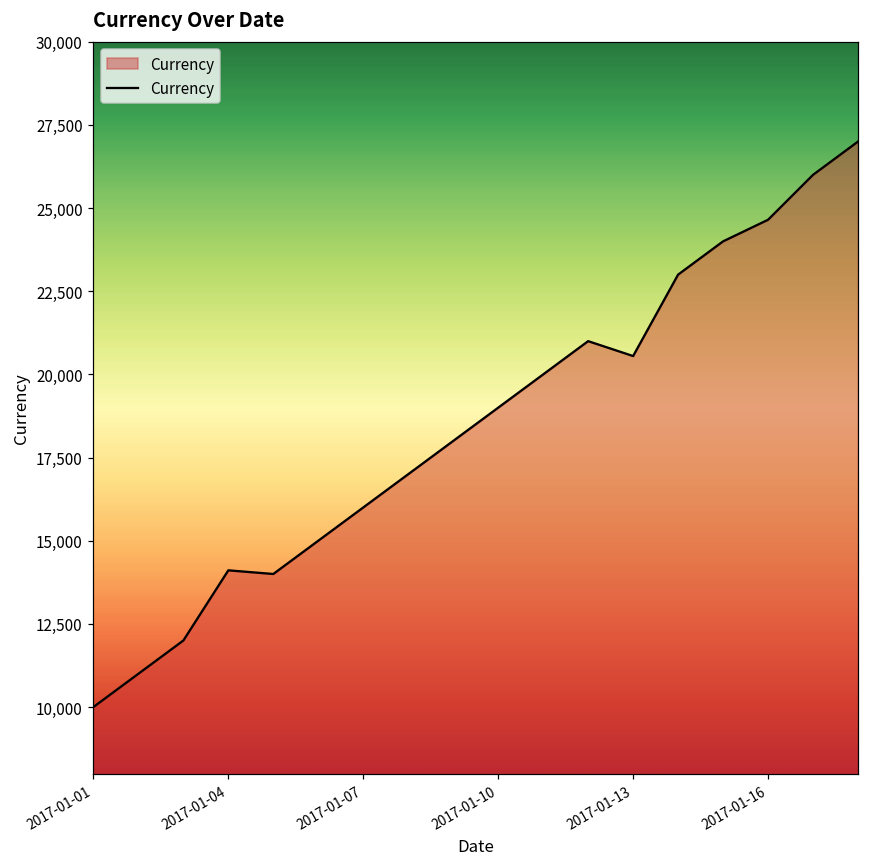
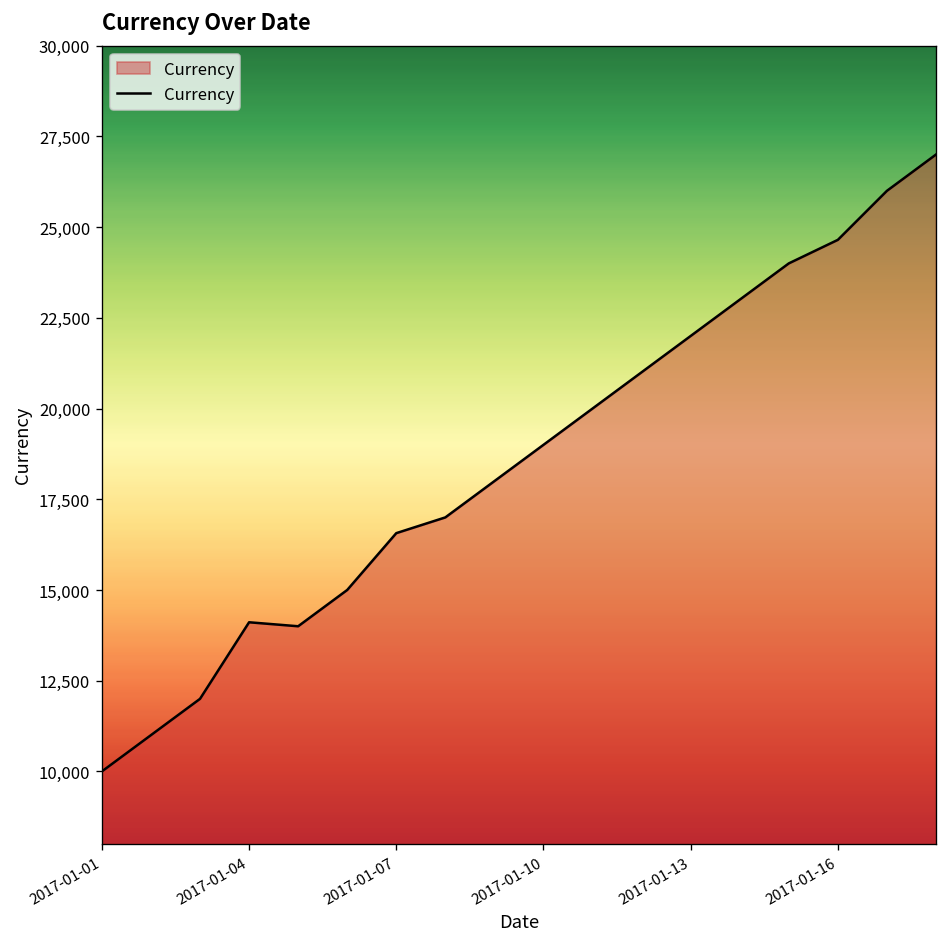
  {
    "2017-01-01": "10,000",
    "2017-01-04": "14,100",
-   "2017-01-07": "16,000",
+   "2017-01-07": "16,600",
    "2017-01-10": "19,000",
-   "2017-01-13": "20,600",
+   "2017-01-13": "22,000",
    "2017-01-16": "24,600"
  }
